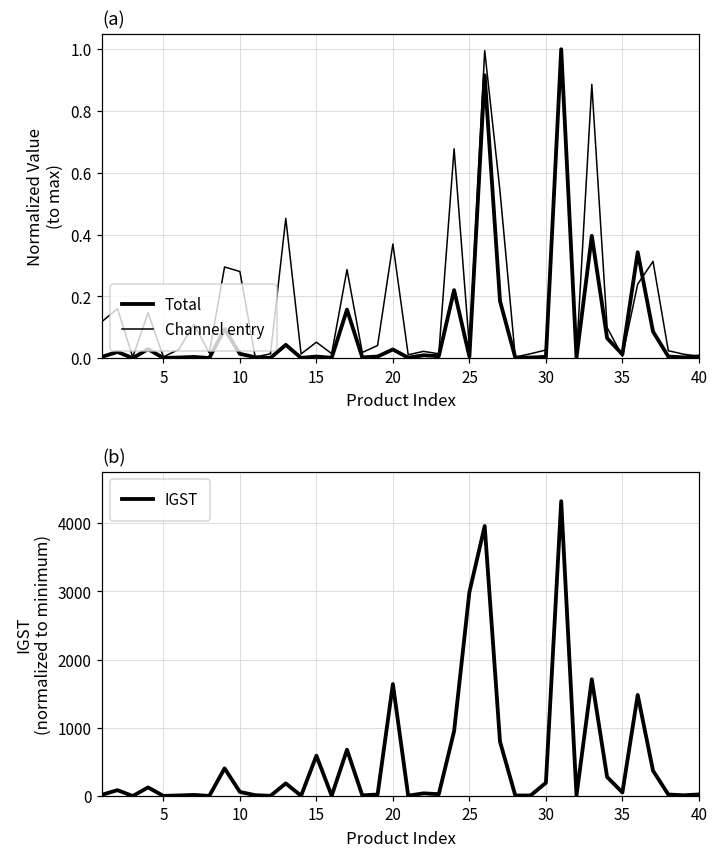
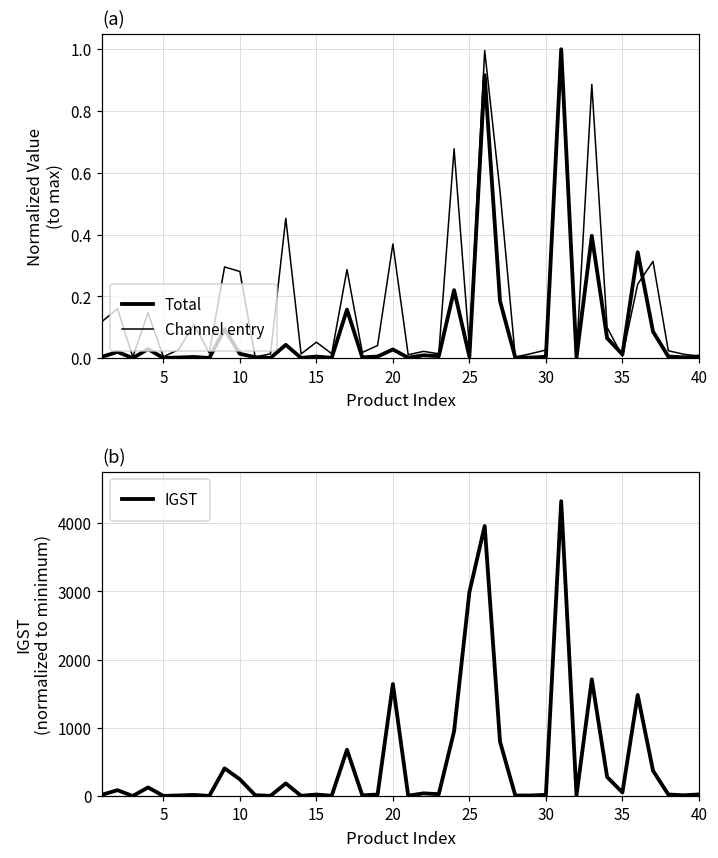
  {
    "(b)": {
      "5": 0,
-     "10": 100,
-     "15": 600,
+     "10": 200,
+     "15": 0,
      "20": 1600,
      "25": 3000,
-     "30": 200,
+     "30": 0,
      "35": 100,
      "40": 0
    }
  }
